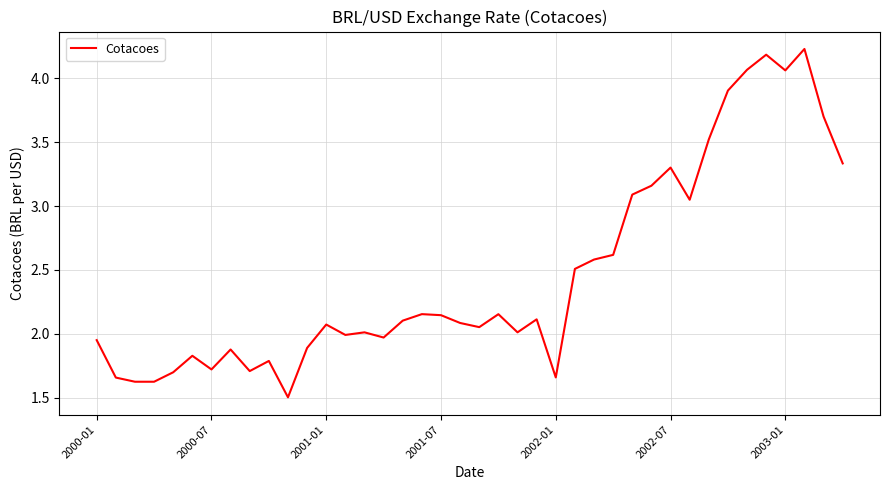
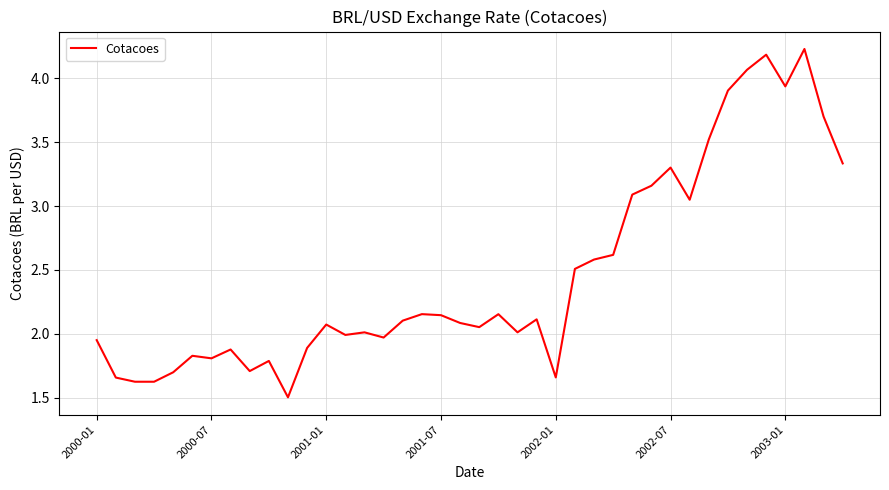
  {
    "2000-01": 1.95,
-   "2000-07": 1.72,
+   "2000-07": 1.81,
    "2001-01": 2.07,
    "2001-07": 2.15,
    "2002-01": 1.66,
    "2002-07": 3.30,
-   "2003-01": 4.06
+   "2003-01": 3.94
  }
